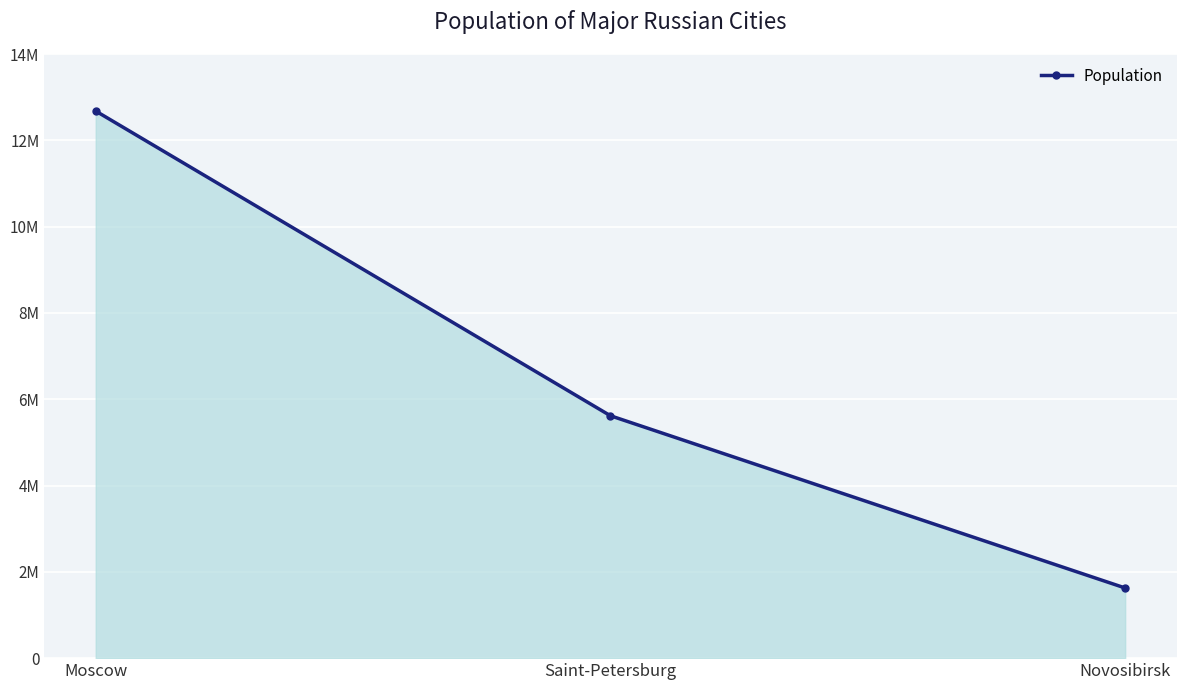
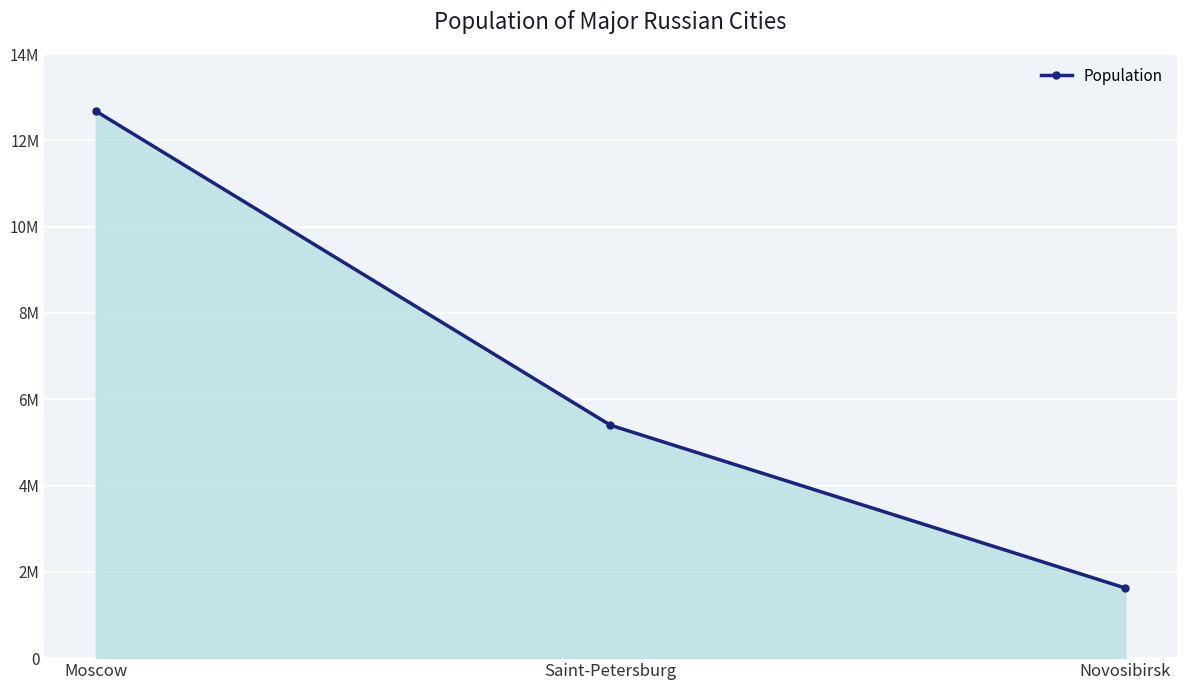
  {
    "Moscow": 12700000,
-   "Saint-Petersburg": 5600000,
+   "Saint-Petersburg": 5400000,
    "Novosibirsk": 1600000
  }
